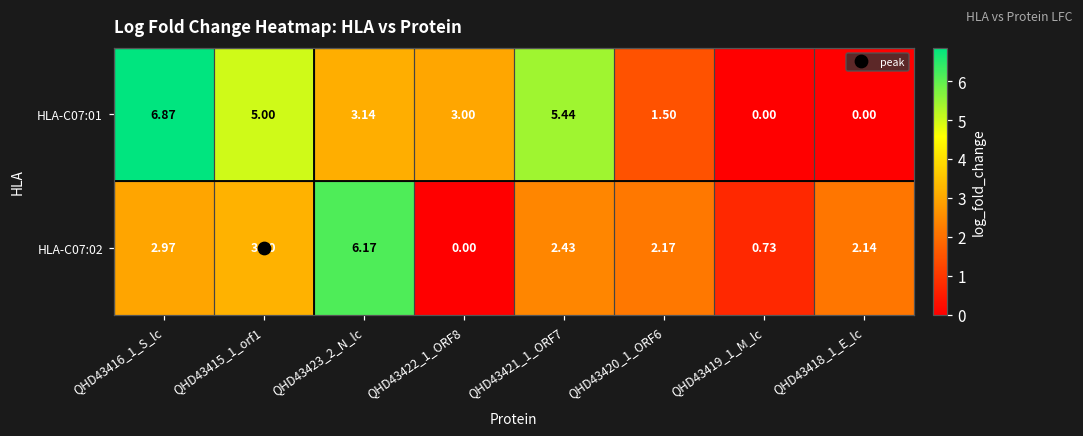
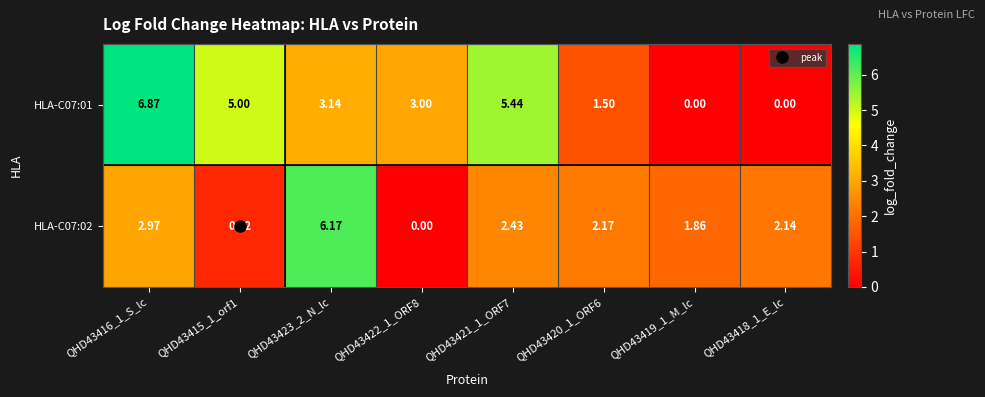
  {
    "HLA-C07:01": {
      "QHD43416_1_S_lc": 6.87,
      "QHD43415_1_orf1": 5.00,
      "QHD43423_2_N_lc": 3.14,
      "QHD43422_1_ORF8": 3.00,
      "QHD43421_1_ORF7": 5.44,
      "QHD43420_1_ORF6": 1.50,
      "QHD43419_1_M_lc": 0.00,
      "QHD43418_1_E_lc": 0.00
    },
    "HLA-C07:02": {
      "QHD43416_1_S_lc": 2.97,
-     "QHD43415_1_orf1": 3.20,
+     "QHD43415_1_orf1": 0.72,
      "QHD43423_2_N_lc": 6.17,
      "QHD43422_1_ORF8": 0.00,
      "QHD43421_1_ORF7": 2.43,
      "QHD43420_1_ORF6": 2.17,
-     "QHD43419_1_M_lc": 0.73,
+     "QHD43419_1_M_lc": 1.86,
      "QHD43418_1_E_lc": 2.14
    }
  }
